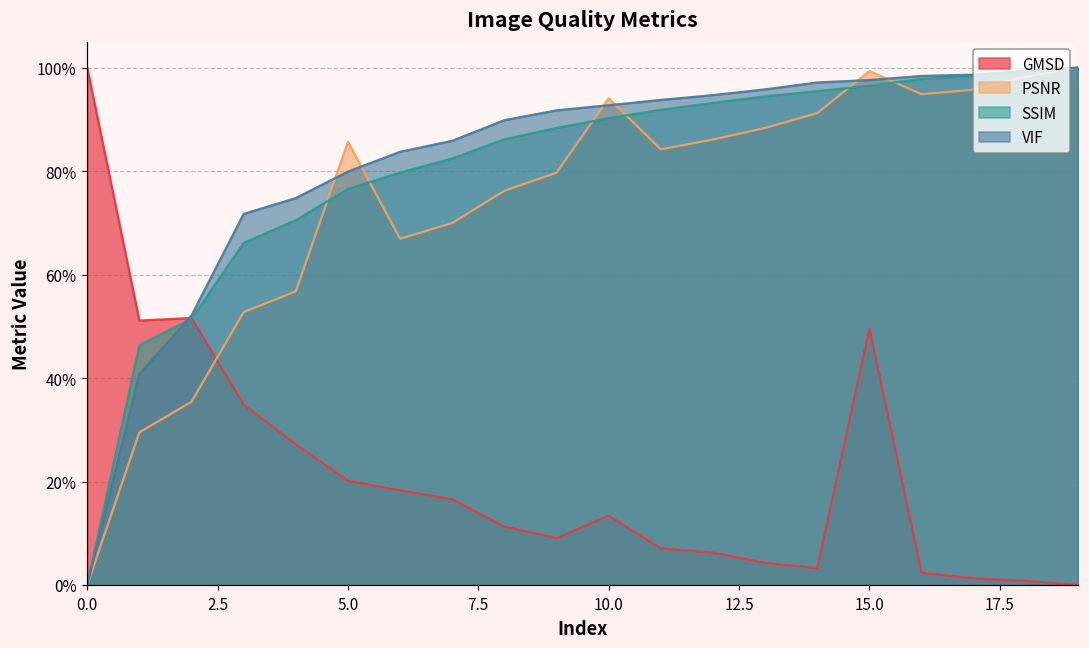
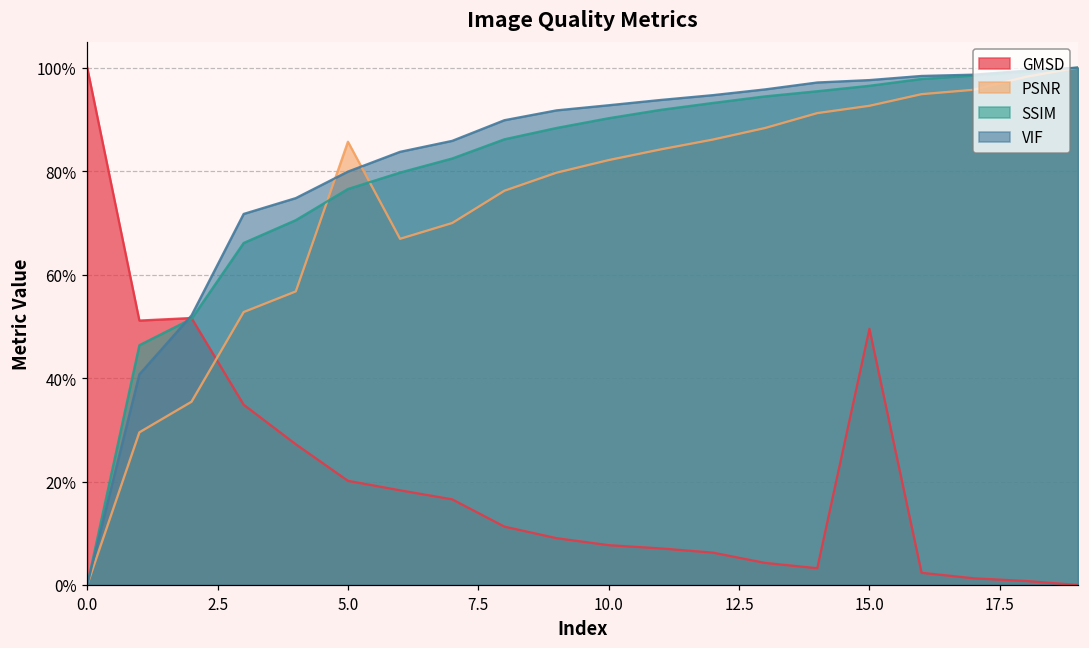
  {
    "GMSD": {
      "0.0": "100%",
      "5.0": "20%",
-     "10.0": "13%",
+     "10.0": "8%",
      "15.0": "50%"
    },
    "PSNR": {
      "5.0": "86%",
-     "10.0": "94%",
-     "15.0": "99%"
+     "10.0": "82%",
+     "15.0": "93%"
    }
  }
